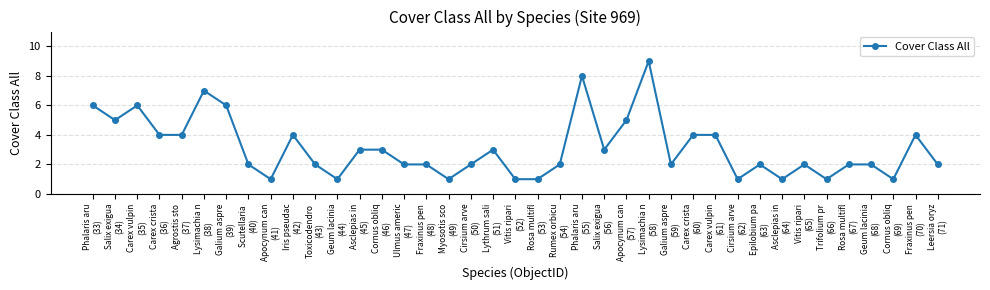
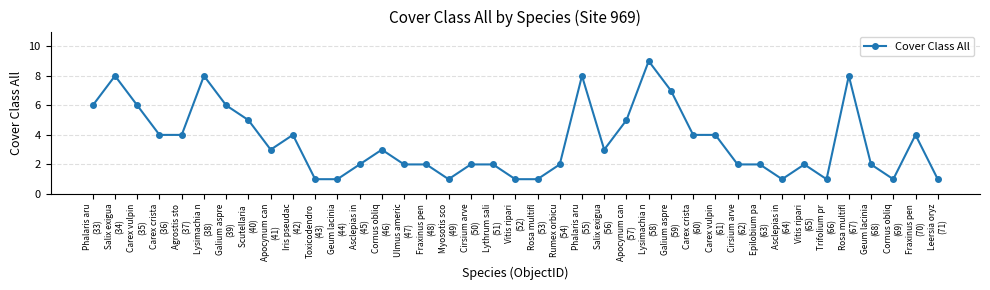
  {
    "Phalaris aru (33)": 6,
-   "Salix exigua (34)": 5,
+   "Salix exigua (34)": 8,
    "Carex vulpin (35)": 6,
    "Carex crista (36)": 4,
    "Agrostis sto (37)": 4,
-   "Lysimachia n (38)": 7,
+   "Lysimachia n (38)": 8,
    "Galium aspre (39)": 6,
-   "Scutellaria (40)": 2,
-   "Apocynum can (41)": 1,
+   "Scutellaria (40)": 5,
+   "Apocynum can (41)": 3,
    "Iris pseudac (42)": 4,
-   "Toxicodendro (43)": 2,
+   "Toxicodendro (43)": 1,
    "Geum lacinia (44)": 1,
-   "Asclepias in (45)": 3,
+   "Asclepias in (45)": 2,
    "Cornus obliq (46)": 3,
    "Ulmus americ (47)": 2,
    "Fraxinus pen (48)": 2,
    "Myosotis sco (49)": 1,
    "Cirsium arve (50)": 2,
-   "Lythrum sali (51)": 3,
+   "Lythrum sali (51)": 2,
    "Vitis ripari (52)": 1,
    "Rosa multifl (53)": 1,
    "Rumex orbicu (54)": 2,
    "Phalaris aru (55)": 8,
    "Salix exigua (56)": 3,
    "Apocynum can (57)": 5,
    "Lysimachia n (58)": 9,
-   "Galium aspre (59)": 2,
+   "Galium aspre (59)": 7,
    "Carex crista (60)": 4,
    "Carex vulpin (61)": 4,
-   "Cirsium arve (62)": 1,
+   "Cirsium arve (62)": 2,
    "Epilobium pa (63)": 2,
    "Asclepias in (64)": 1,
    "Vitis ripari (65)": 2,
    "Trifolium pr (66)": 1,
-   "Rosa multifl (67)": 2,
+   "Rosa multifl (67)": 8,
    "Geum lacinia (68)": 2,
    "Cornus obliq (69)": 1,
    "Fraxinus pen (70)": 4,
-   "Leersia oryz (71)": 2
+   "Leersia oryz (71)": 1
  }
